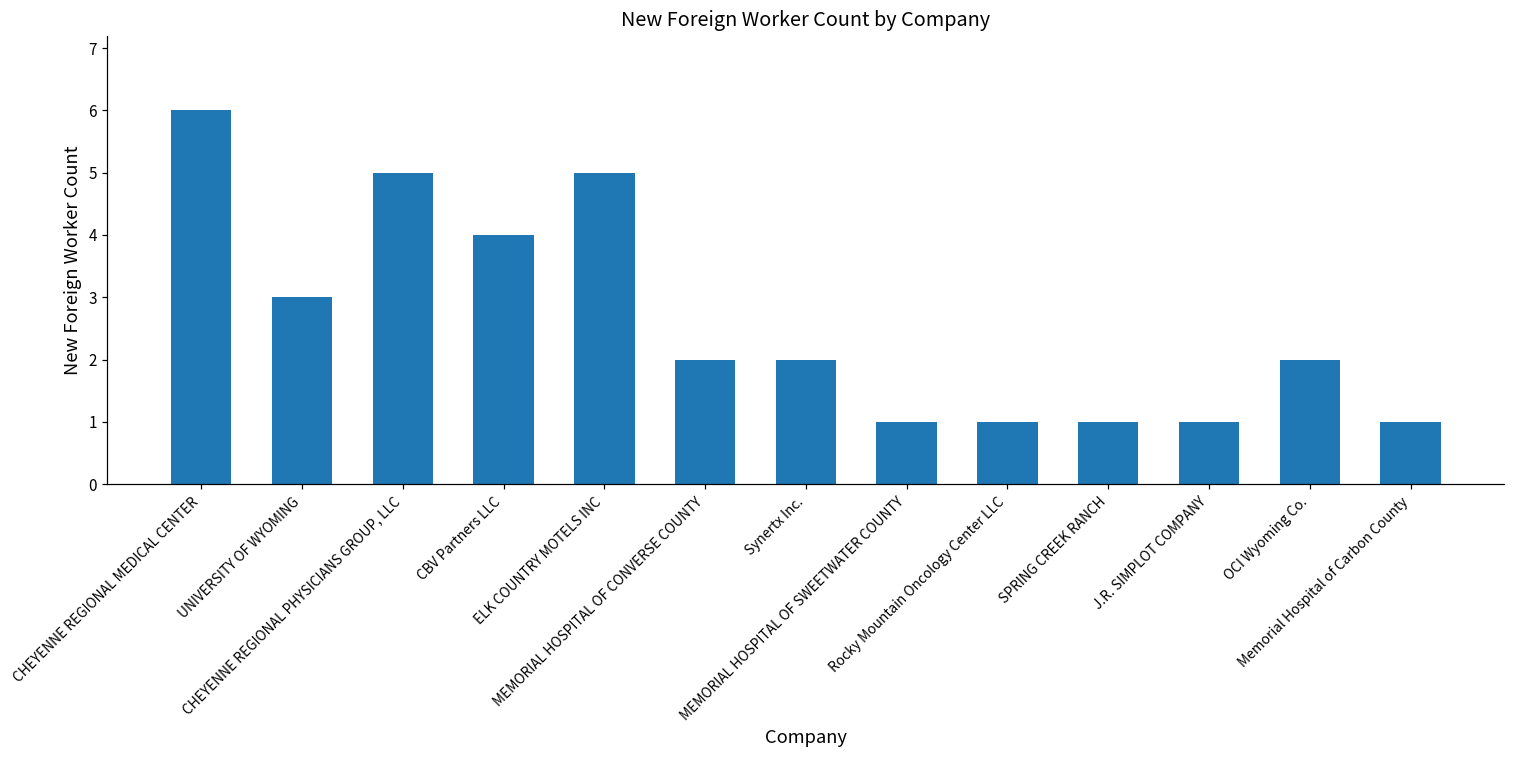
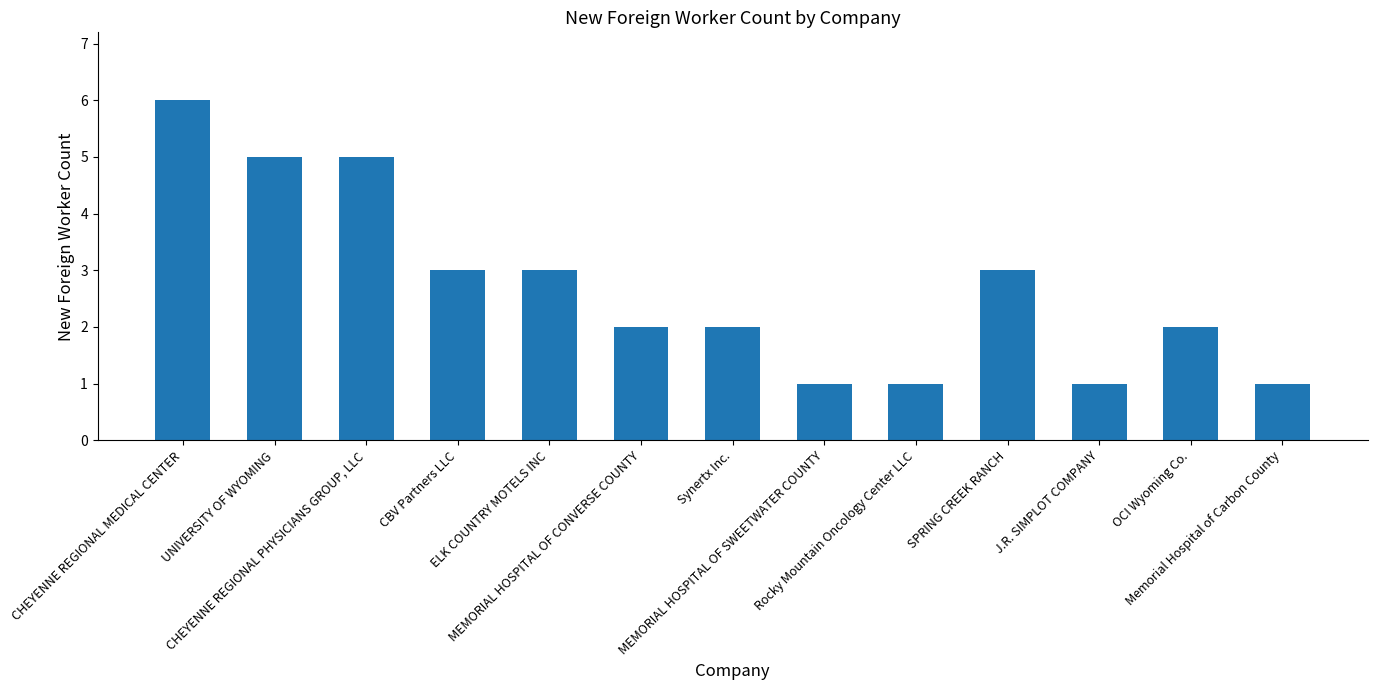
  {
    "CHEYENNE REGIONAL MEDICAL CENTER": 6,
-   "UNIVERSITY OF WYOMING": 3,
+   "UNIVERSITY OF WYOMING": 5,
    "CHEYENNE REGIONAL PHYSICIANS GROUP, LLC": 5,
-   "CBV Partners LLC": 4,
-   "ELK COUNTRY MOTELS INC": 5,
+   "CBV Partners LLC": 3,
+   "ELK COUNTRY MOTELS INC": 3,
    "MEMORIAL HOSPITAL OF CONVERSE COUNTY": 2,
    "Synertx Inc.": 2,
    "MEMORIAL HOSPITAL OF SWEETWATER COUNTY": 1,
    "Rocky Mountain Oncology Center LLC": 1,
-   "SPRING CREEK RANCH": 1,
+   "SPRING CREEK RANCH": 3,
    "J.R. SIMPLOT COMPANY": 1,
    "OCI Wyoming Co.": 2,
    "Memorial Hospital of Carbon County": 1
  }
